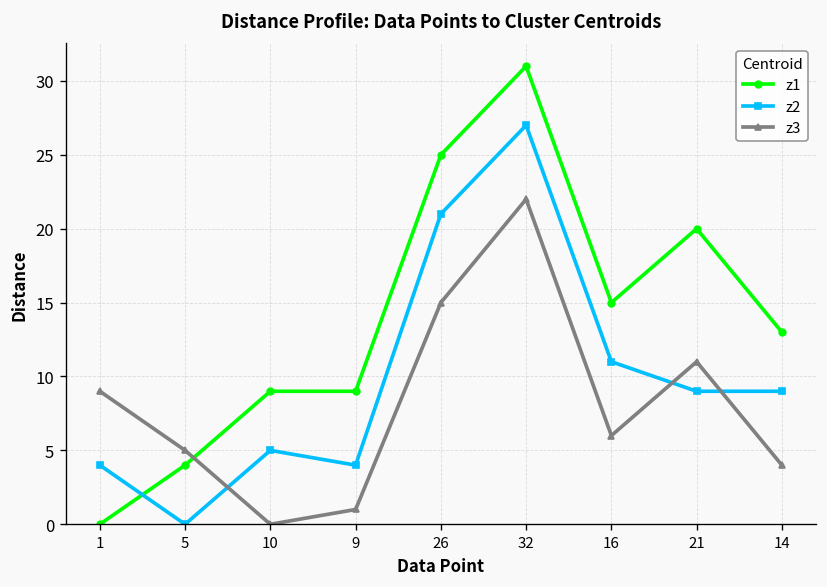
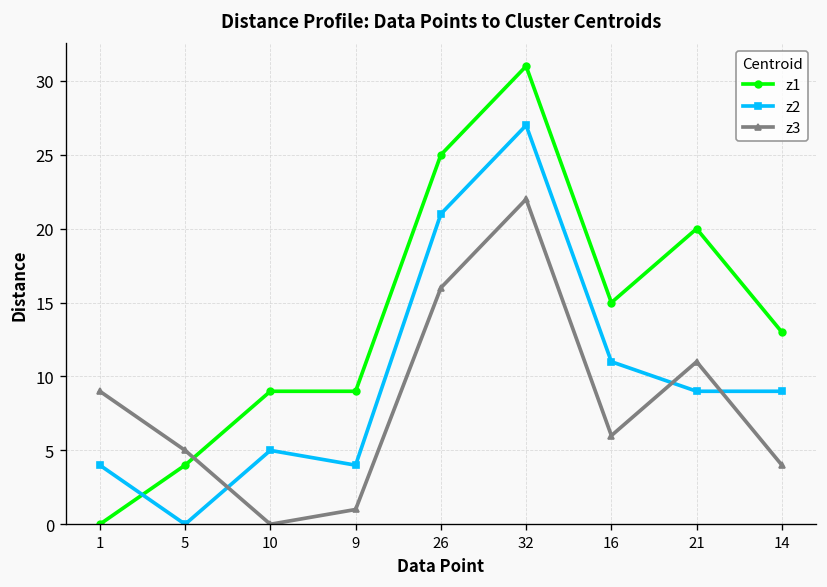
  {
    "z1": {
      "1": 0,
      "5": 4,
      "10": 9,
      "9": 9,
      "26": 25,
      "32": 31,
      "16": 15,
      "21": 20,
      "14": 13
    },
    "z2": {
      "1": 4,
      "5": 0,
      "10": 5,
      "9": 4,
      "26": 21,
      "32": 27,
      "16": 11,
      "21": 9,
      "14": 9
    },
    "z3": {
      "1": 9,
      "5": 5,
      "10": 0,
      "9": 1,
-     "26": 15,
+     "26": 16,
      "32": 22,
      "16": 6,
      "21": 11,
      "14": 4
    }
  }
